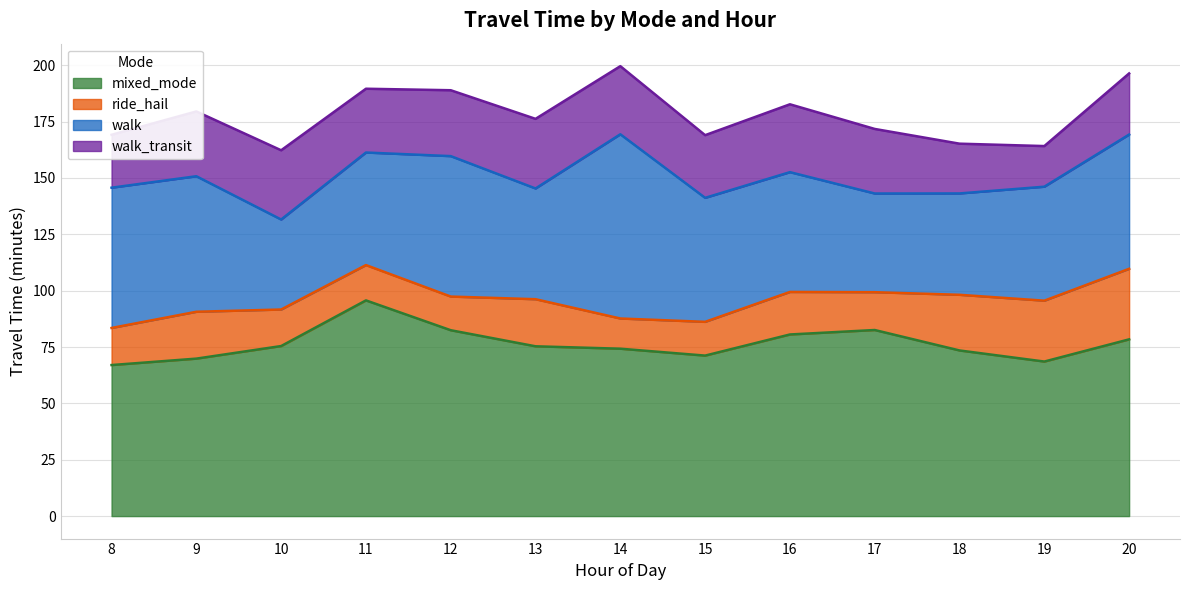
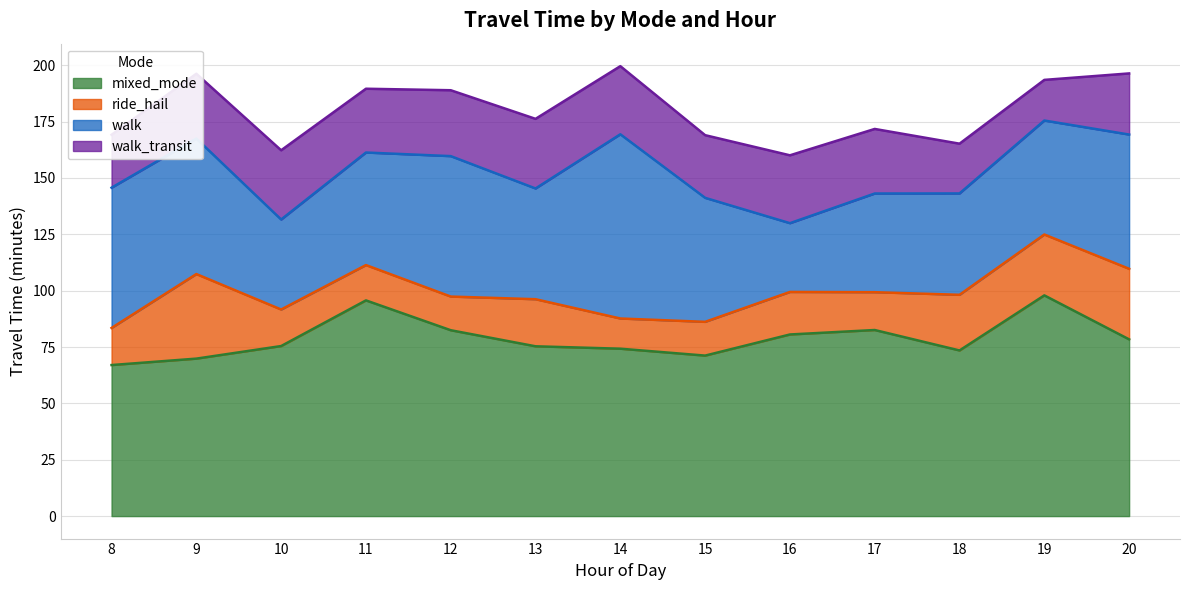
  {
    "mixed_mode": {
      "8": 67,
      "9": 70,
      "10": 75,
      "11": 96,
      "12": 82,
      "13": 75,
      "14": 74,
      "15": 71,
      "16": 81,
      "17": 83,
      "18": 73,
-     "19": 69,
+     "19": 98,
      "20": 78
    },
    "ride_hail": {
      "8": 16,
-     "9": 21,
+     "9": 38,
      "10": 16,
      "11": 16,
      "12": 15,
      "13": 21,
      "14": 13,
      "15": 15,
      "16": 19,
      "17": 17,
      "18": 25,
      "19": 27,
      "20": 31
    },
    "walk": {
      "8": 62,
      "10": 40,
      "11": 50,
      "12": 62,
      "13": 49,
      "14": 82,
      "15": 55,
-     "16": 53,
+     "16": 31,
      "17": 44,
      "18": 45,
      "19": 51,
      "20": 60
    },
    "walk_transit": {
      "10": 31,
      "11": 28,
      "12": 29,
      "13": 31,
      "14": 30,
      "15": 28,
      "16": 30,
      "17": 29,
      "18": 22,
      "19": 18,
      "20": 27
    }
  }
